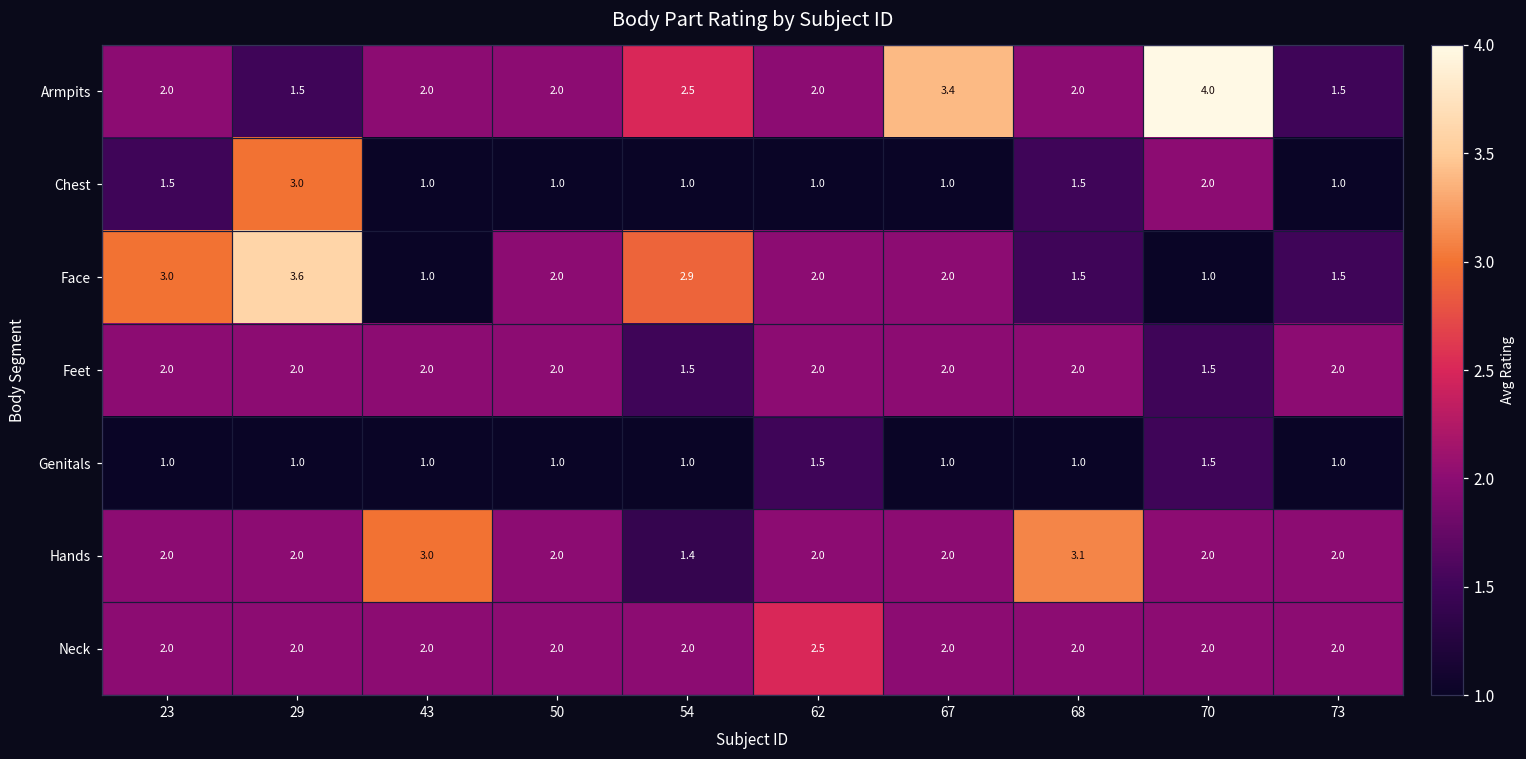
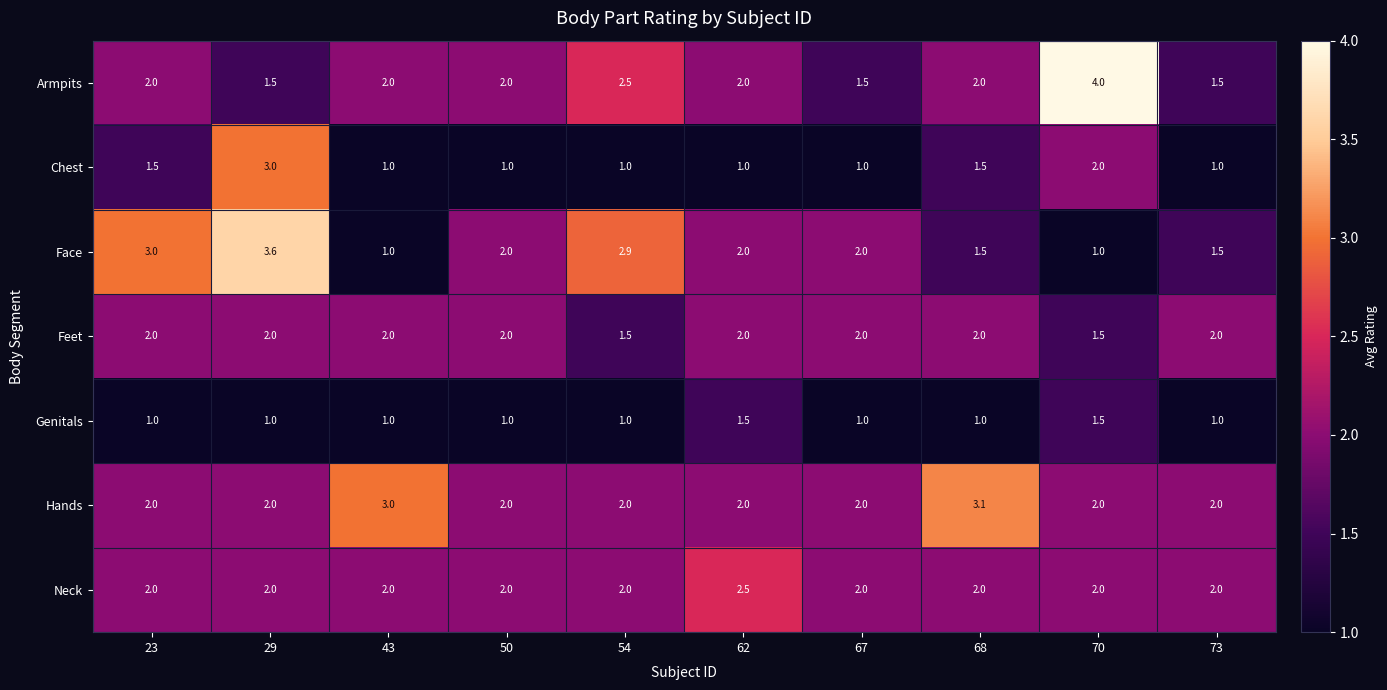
  {
    "Armpits": {
      "23": 2.0,
      "29": 1.5,
      "43": 2.0,
      "50": 2.0,
      "54": 2.5,
      "62": 2.0,
-     "67": 3.4,
+     "67": 1.5,
      "68": 2.0,
      "70": 4.0,
      "73": 1.5
    },
    "Chest": {
      "23": 1.5,
      "29": 3.0,
      "43": 1.0,
      "50": 1.0,
      "54": 1.0,
      "62": 1.0,
      "67": 1.0,
      "68": 1.5,
      "70": 2.0,
      "73": 1.0
    },
    "Face": {
      "23": 3.0,
      "29": 3.6,
      "43": 1.0,
      "50": 2.0,
      "54": 2.9,
      "62": 2.0,
      "67": 2.0,
      "68": 1.5,
      "70": 1.0,
      "73": 1.5
    },
    "Feet": {
      "23": 2.0,
      "29": 2.0,
      "43": 2.0,
      "50": 2.0,
      "54": 1.5,
      "62": 2.0,
      "67": 2.0,
      "68": 2.0,
      "70": 1.5,
      "73": 2.0
    },
    "Genitals": {
      "23": 1.0,
      "29": 1.0,
      "43": 1.0,
      "50": 1.0,
      "54": 1.0,
      "62": 1.5,
      "67": 1.0,
      "68": 1.0,
      "70": 1.5,
      "73": 1.0
    },
    "Hands": {
      "23": 2.0,
      "29": 2.0,
      "43": 3.0,
      "50": 2.0,
-     "54": 1.4,
+     "54": 2.0,
      "62": 2.0,
      "67": 2.0,
      "68": 3.1,
      "70": 2.0,
      "73": 2.0
    },
    "Neck": {
      "23": 2.0,
      "29": 2.0,
      "43": 2.0,
      "50": 2.0,
      "54": 2.0,
      "62": 2.5,
      "67": 2.0,
      "68": 2.0,
      "70": 2.0,
      "73": 2.0
    }
  }
